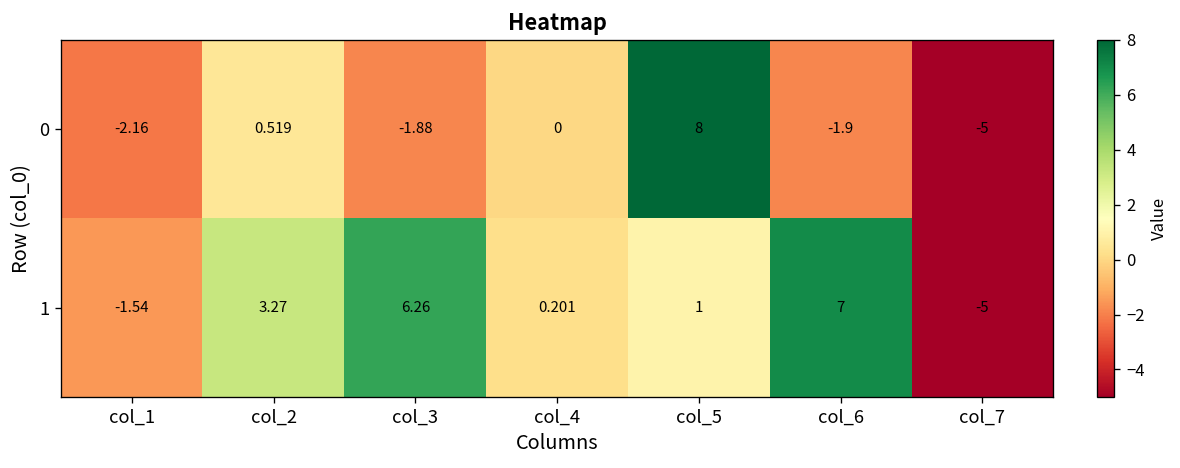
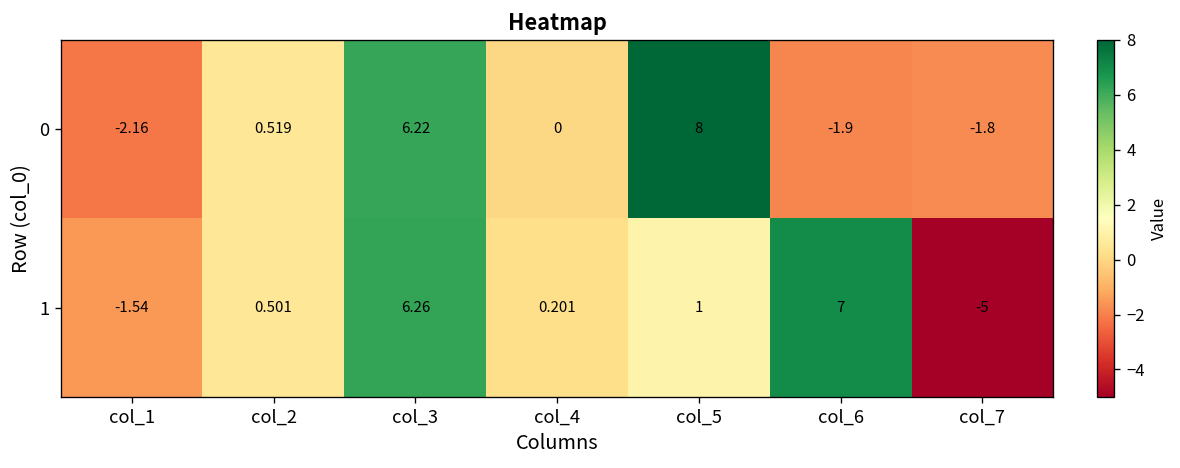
  {
    "0": {
      "col_1": -2.16,
      "col_2": 0.519,
-     "col_3": -1.88,
+     "col_3": 6.22,
      "col_4": 0,
      "col_5": 8,
      "col_6": -1.9,
-     "col_7": -5
+     "col_7": -1.8
    },
    "1": {
      "col_1": -1.54,
-     "col_2": 3.27,
+     "col_2": 0.501,
      "col_3": 6.26,
      "col_4": 0.201,
      "col_5": 1,
      "col_6": 7,
      "col_7": -5
    }
  }
